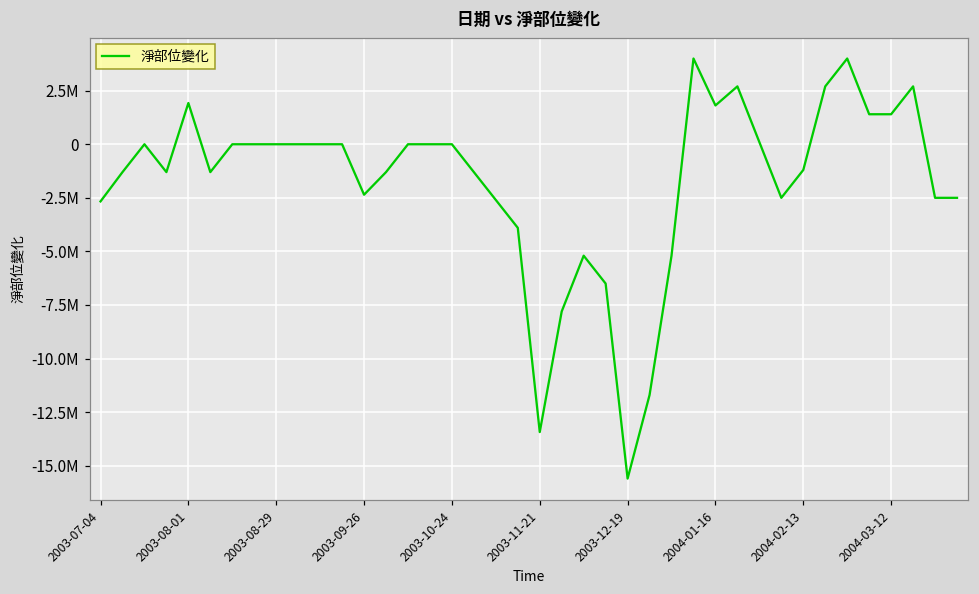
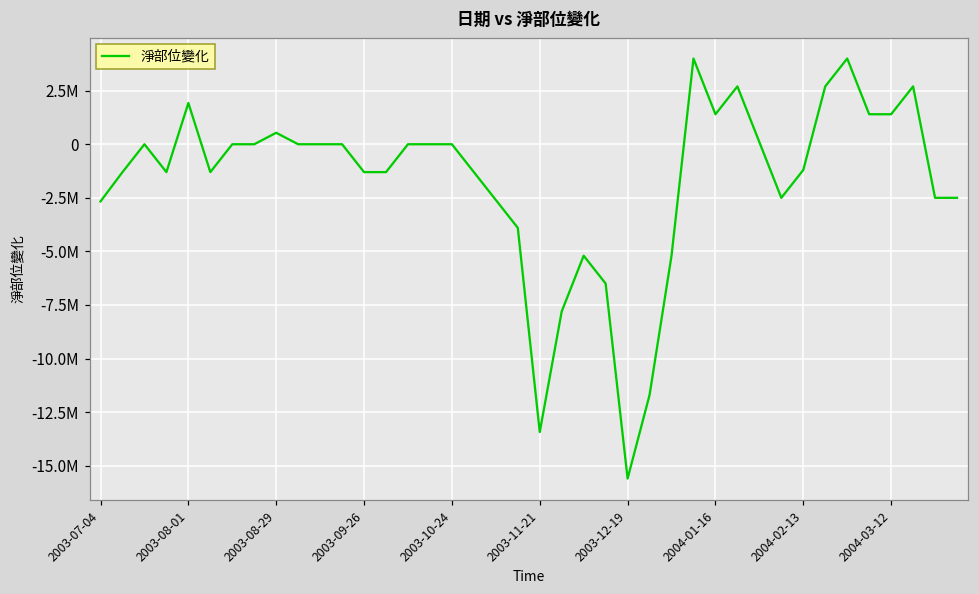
  {
    "2003-07-04": -2700000,
    "2003-08-01": 1900000,
-   "2003-08-29": 0,
-   "2003-09-26": -2400000,
+   "2003-08-29": 500000,
+   "2003-09-26": -1300000,
    "2003-10-24": 0,
    "2003-11-21": -13400000,
    "2003-12-19": -15600000,
-   "2004-01-16": 1800000,
+   "2004-01-16": 1400000,
    "2004-02-13": -1200000,
    "2004-03-12": 1400000
  }
